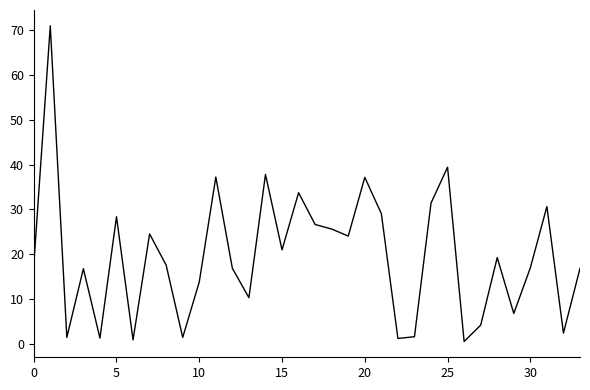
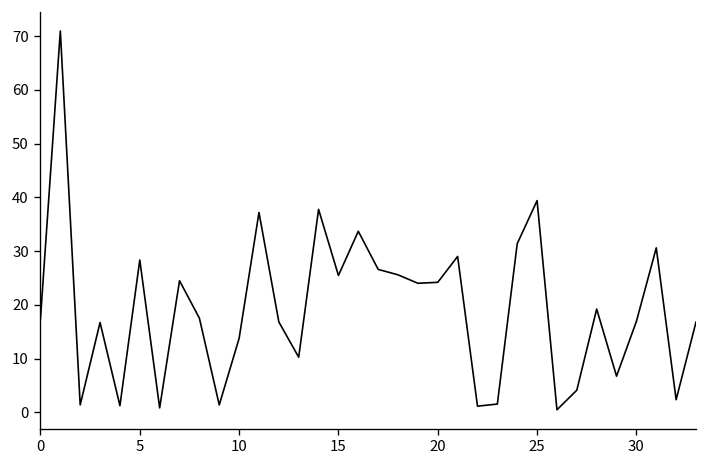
  {
    "0": 17,
    "5": 28,
    "10": 14,
-   "15": 21,
-   "20": 37,
+   "15": 25,
+   "20": 24,
    "25": 39,
    "30": 17
  }
